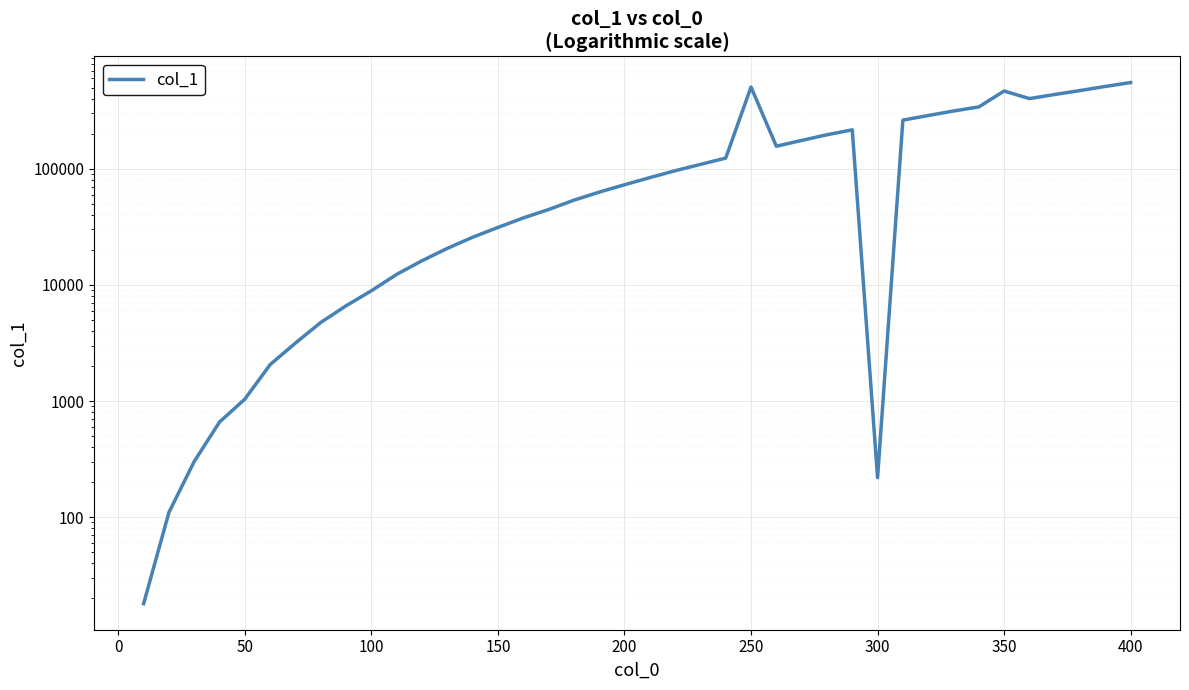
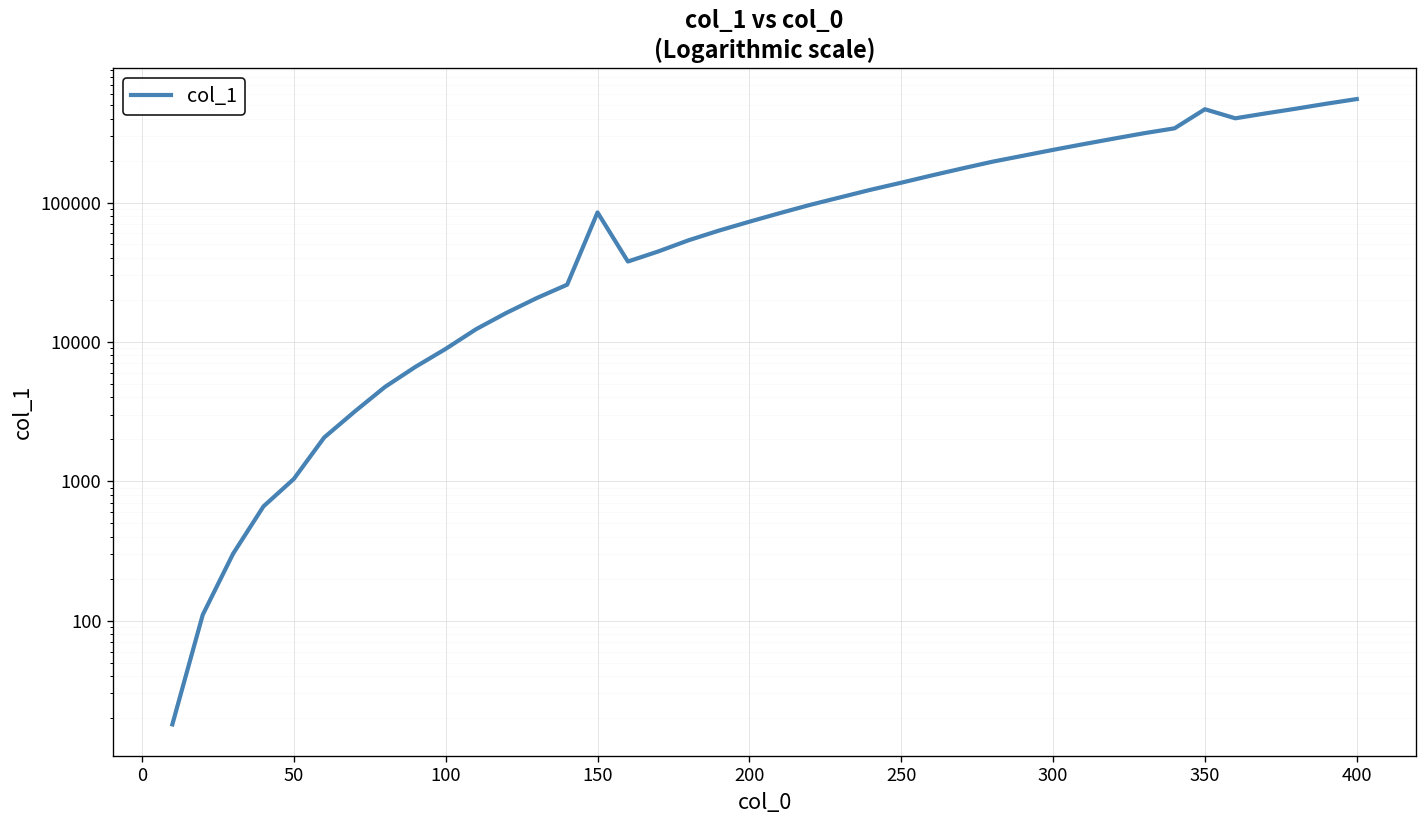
  {
    "50": 1000,
    "100": 9000,
-   "150": 31000,
+   "150": 80000,
    "200": 70000,
-   "250": 500000,
-   "300": 220,
+   "250": 140000,
+   "300": 240000,
    "350": 470000,
    "400": 600000
  }
